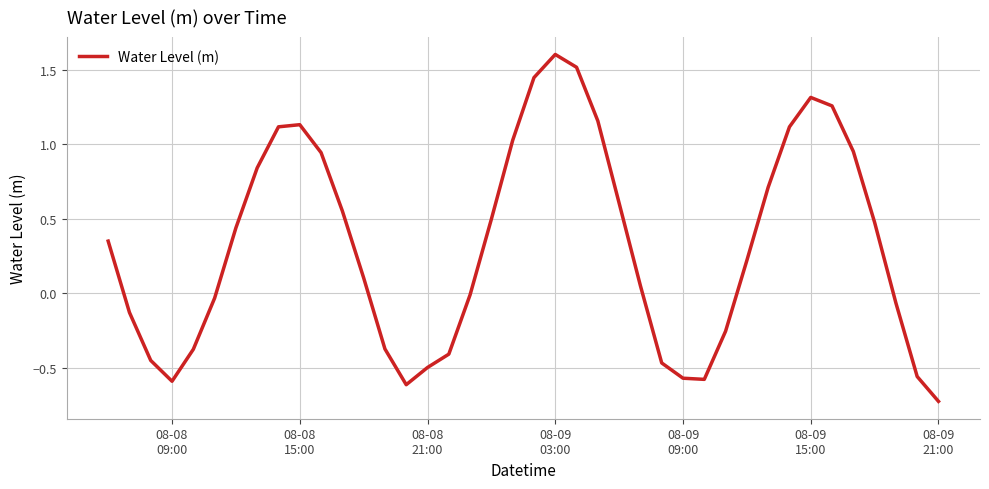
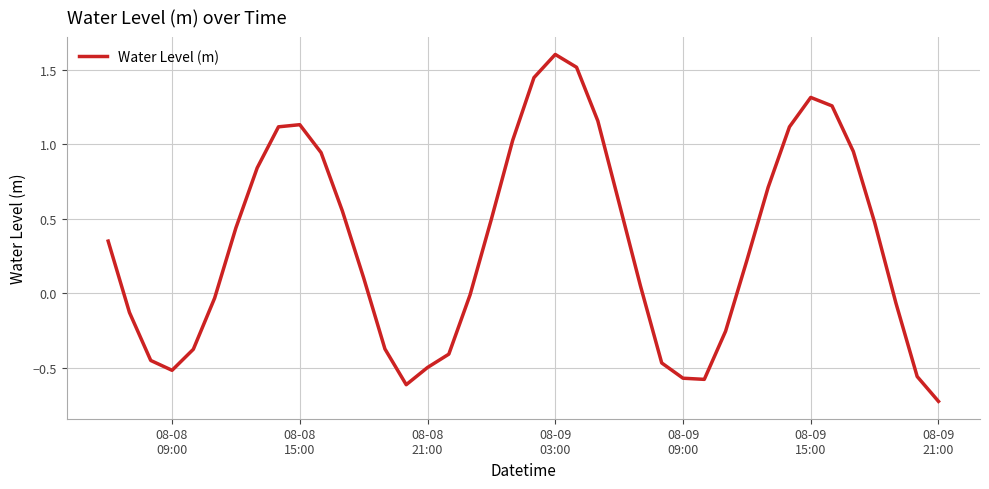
  {
-   "08-08 09:00": -0.59,
+   "08-08 09:00": -0.52,
    "08-08 15:00": 1.13,
    "08-08 21:00": -0.50,
    "08-09 03:00": 1.60,
    "08-09 09:00": -0.57,
    "08-09 15:00": 1.31,
    "08-09 21:00": -0.73
  }
